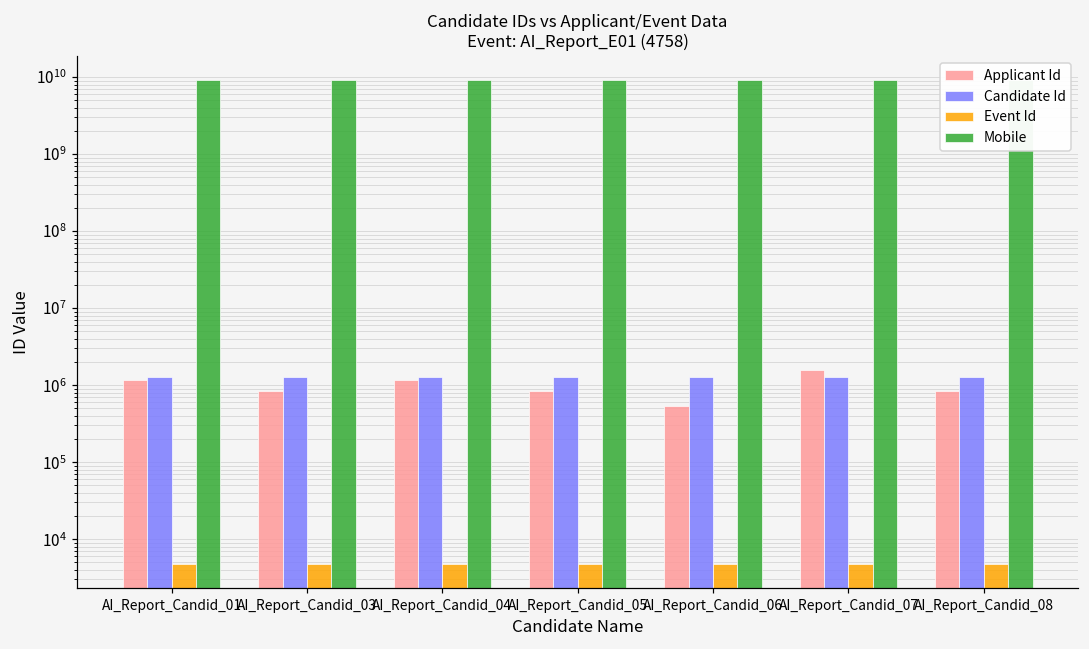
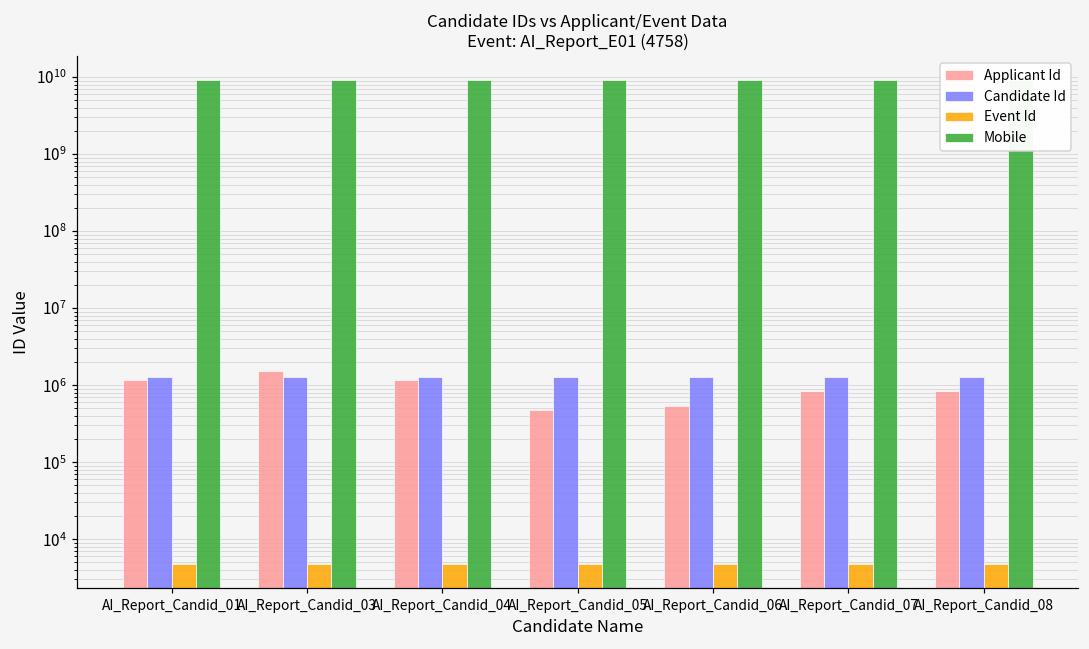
  {
    "Applicant Id": {
      "AI_Report_Candid_01": 1200000,
-     "AI_Report_Candid_03": 800000,
+     "AI_Report_Candid_03": 1500000,
      "AI_Report_Candid_04": 1200000,
-     "AI_Report_Candid_05": 800000,
+     "AI_Report_Candid_05": 500000,
      "AI_Report_Candid_06": 500000,
-     "AI_Report_Candid_07": 1600000,
+     "AI_Report_Candid_07": 800000,
      "AI_Report_Candid_08": 800000
    },
    "Candidate Id": {
      "AI_Report_Candid_01": 1300000,
      "AI_Report_Candid_03": 1300000,
      "AI_Report_Candid_04": 1300000,
      "AI_Report_Candid_05": 1300000,
      "AI_Report_Candid_06": 1300000,
      "AI_Report_Candid_07": 1300000,
      "AI_Report_Candid_08": 1300000
    },
    "Event Id": {
      "AI_Report_Candid_01": 5000,
      "AI_Report_Candid_03": 5000,
      "AI_Report_Candid_04": 5000,
      "AI_Report_Candid_05": 5000,
      "AI_Report_Candid_06": 5000,
      "AI_Report_Candid_07": 5000,
      "AI_Report_Candid_08": 5000
    },
    "Mobile": {
      "AI_Report_Candid_01": 9000000000,
      "AI_Report_Candid_03": 9000000000,
      "AI_Report_Candid_04": 9000000000,
      "AI_Report_Candid_05": 9000000000,
      "AI_Report_Candid_06": 9000000000,
      "AI_Report_Candid_07": 9000000000
    }
  }
